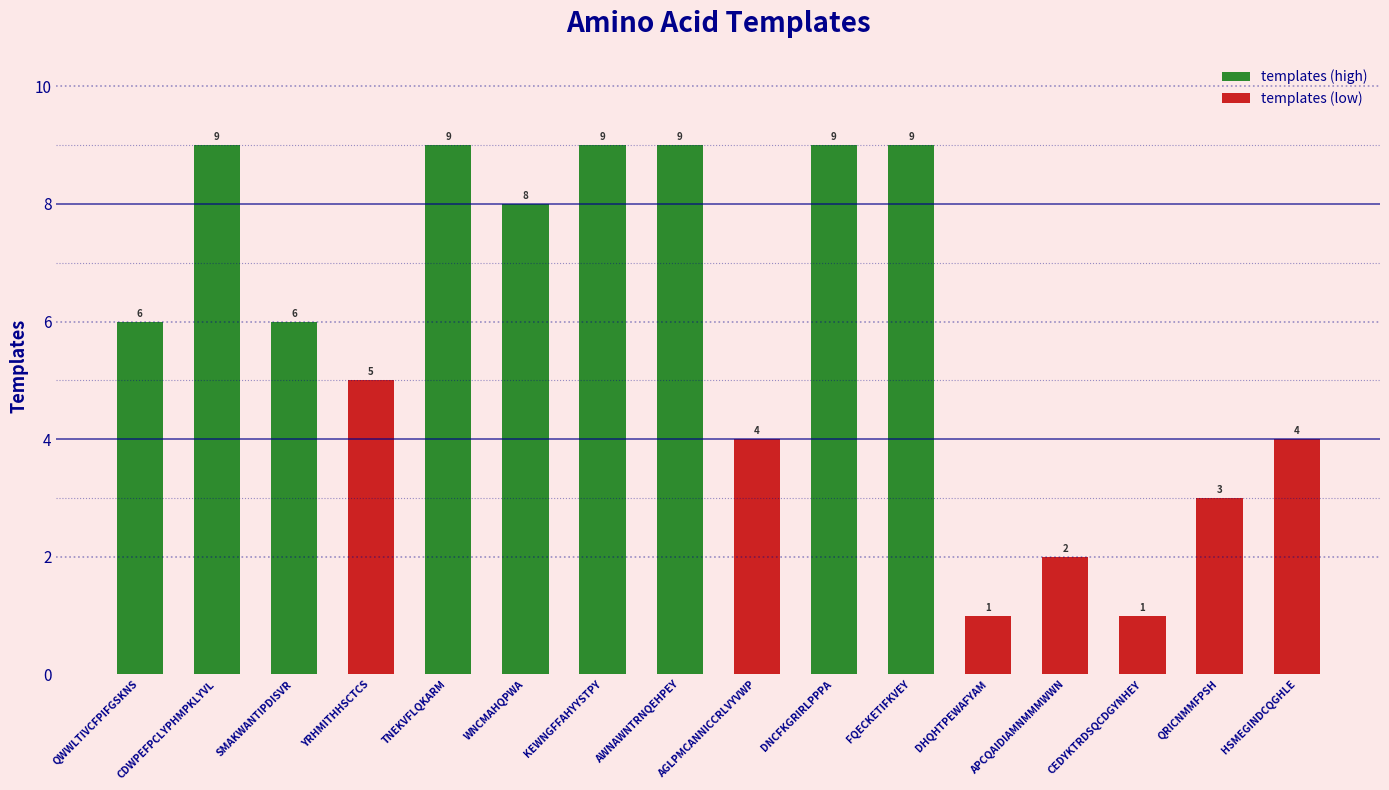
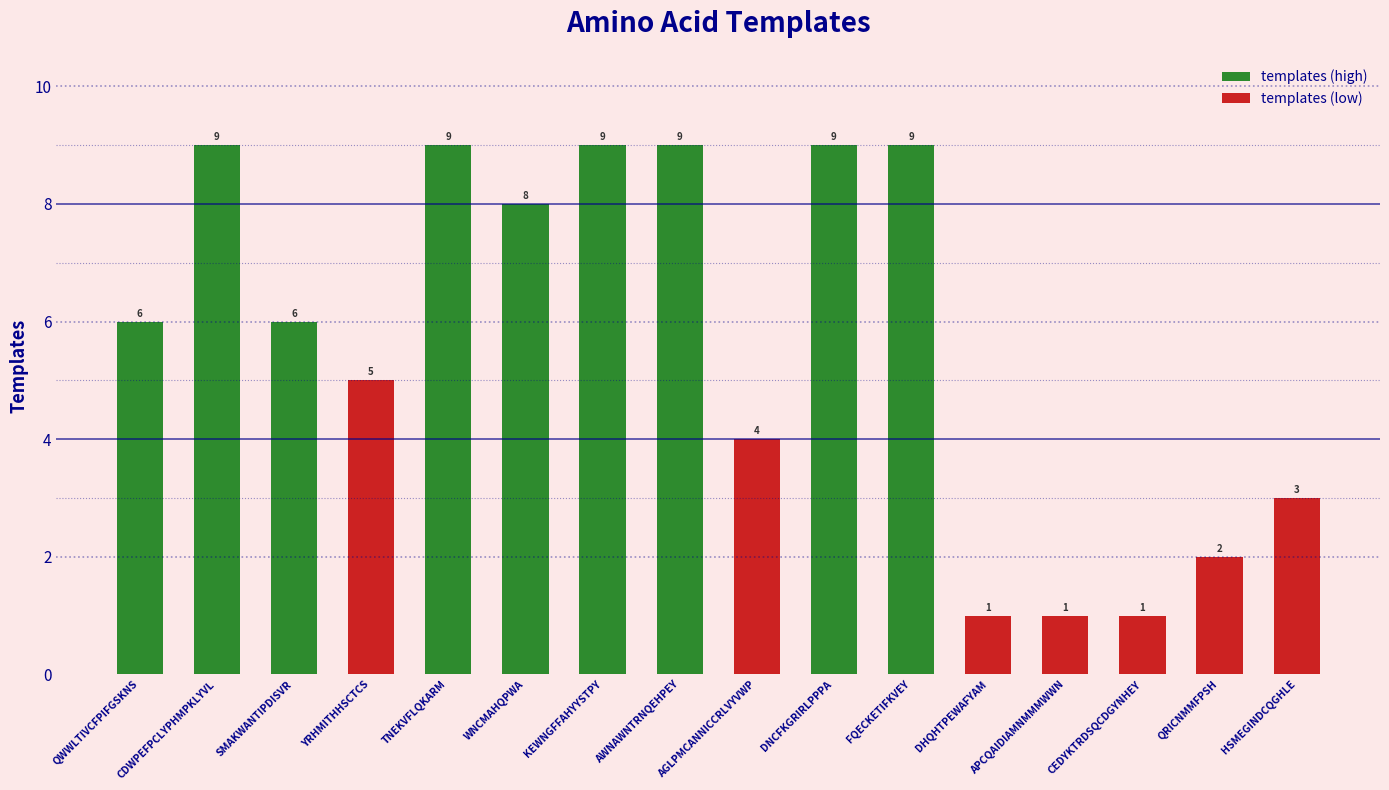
  {
    "templates (high)": {
      "QWWLTIVCFPIFGSKNS": 6,
      "CDWPEFPCLYPHMPKLYVL": 9,
      "SMAKWANTIPDISVR": 6,
      "TNEKVFLQKARM": 9,
      "WNCMAHQPWA": 8,
      "KEWNGFFAHYYSTPY": 9,
      "AWNAWNTRNQEHPEY": 9,
      "DNCFKGRIRLPPPA": 9,
      "FQECKETIFKVEY": 9
    },
    "templates (low)": {
      "YRHMITHHSCTCS": 5,
      "AGLPMCANNICCRLVYVWP": 4,
      "DHQHTPEWAFYAM": 1,
-     "APCQAIDIAMNMMMWWN": 2,
+     "APCQAIDIAMNMMMWWN": 1,
      "CEDYKTRDSQCDGYNHEY": 1,
-     "QRICNMMFPSH": 3,
-     "HSMEGINDCQGHLE": 4
+     "QRICNMMFPSH": 2,
+     "HSMEGINDCQGHLE": 3
    }
  }
